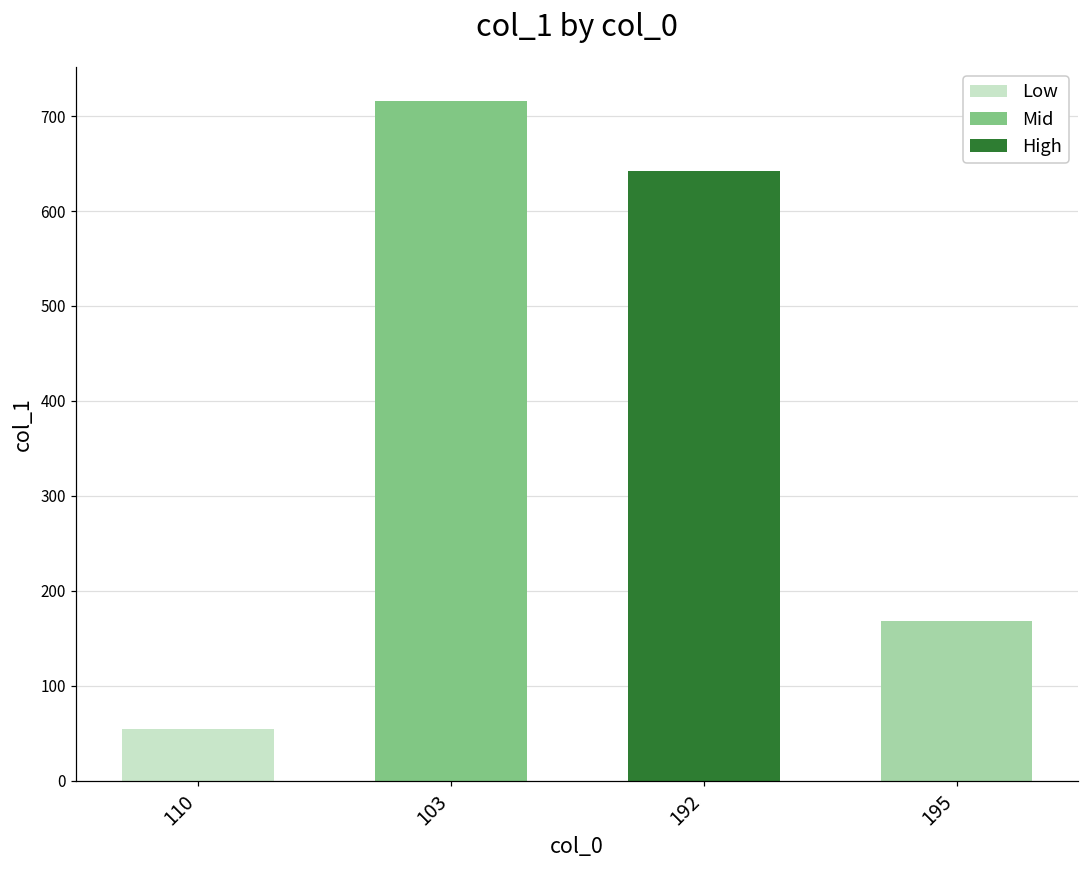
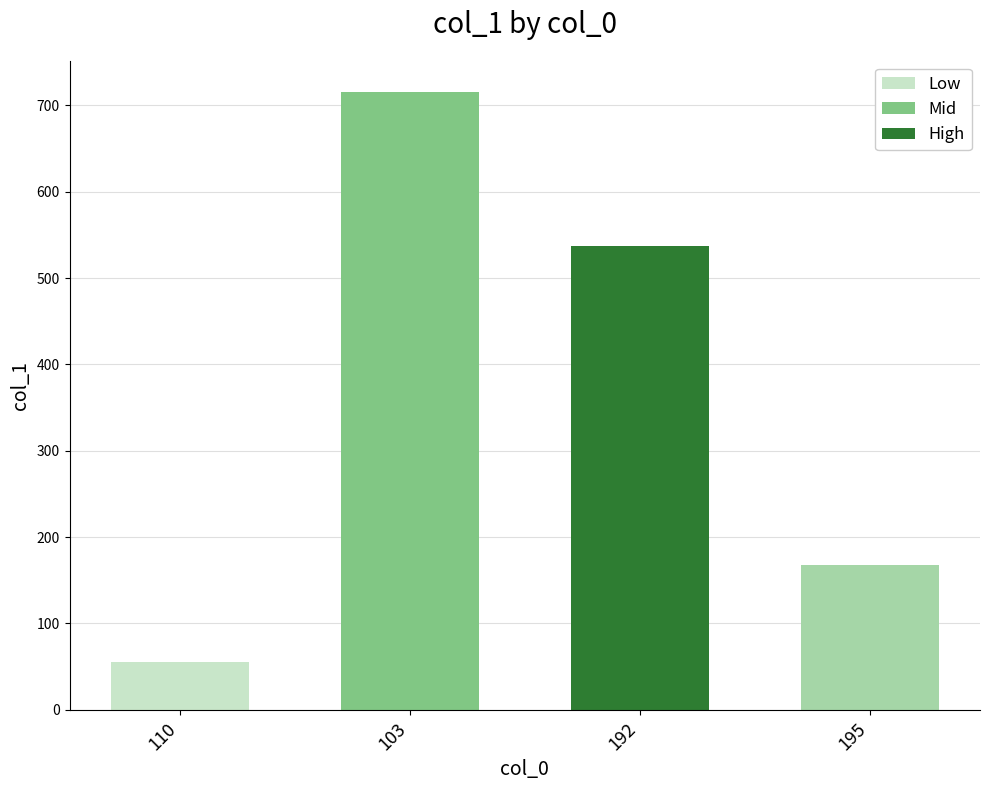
  {
    "110": 60,
    "103": 720,
-   "192": 640,
+   "192": 540,
    "195": 170
  }
